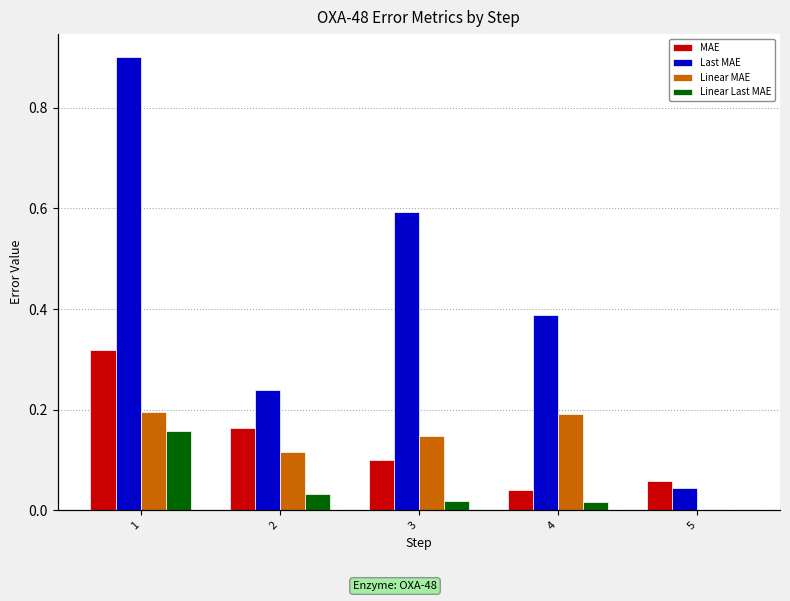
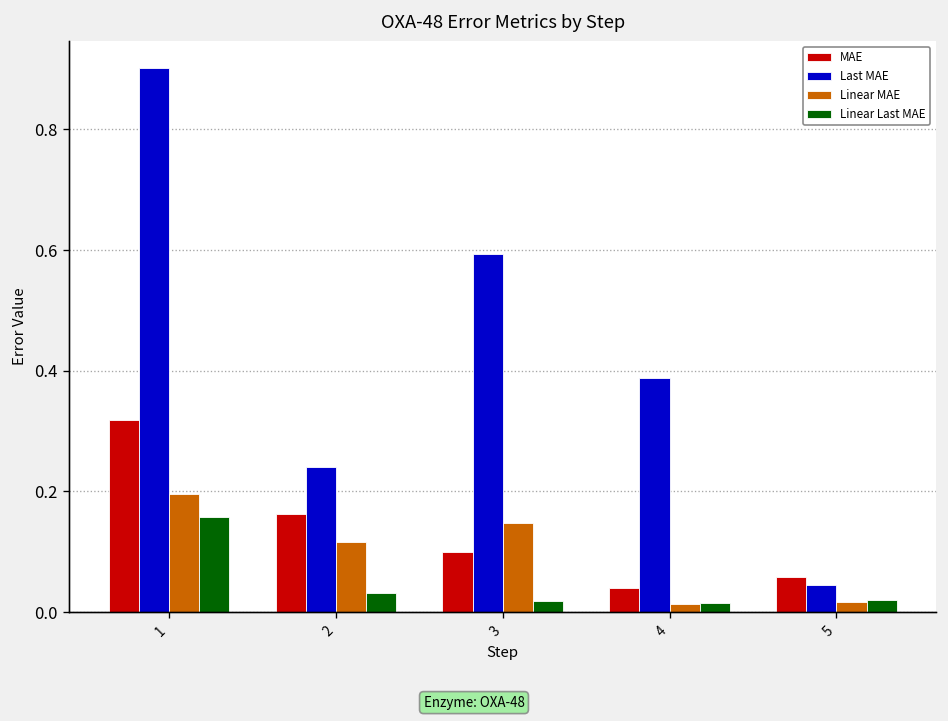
  {
    "MAE": {
      "1": 0.32,
      "2": 0.16,
      "3": 0.10,
      "4": 0.04,
      "5": 0.06
    },
    "Last MAE": {
      "1": 0.90,
      "2": 0.24,
      "3": 0.59,
      "4": 0.39,
      "5": 0.04
    },
    "Linear MAE": {
      "1": 0.20,
      "2": 0.12,
      "3": 0.15,
-     "4": 0.19,
-     "5": 0.00
+     "4": 0.01,
+     "5": 0.02
    },
    "Linear Last MAE": {
      "1": 0.16,
      "2": 0.03,
      "3": 0.02,
      "4": 0.02,
-     "5": 0.00
+     "5": 0.02
    }
  }
